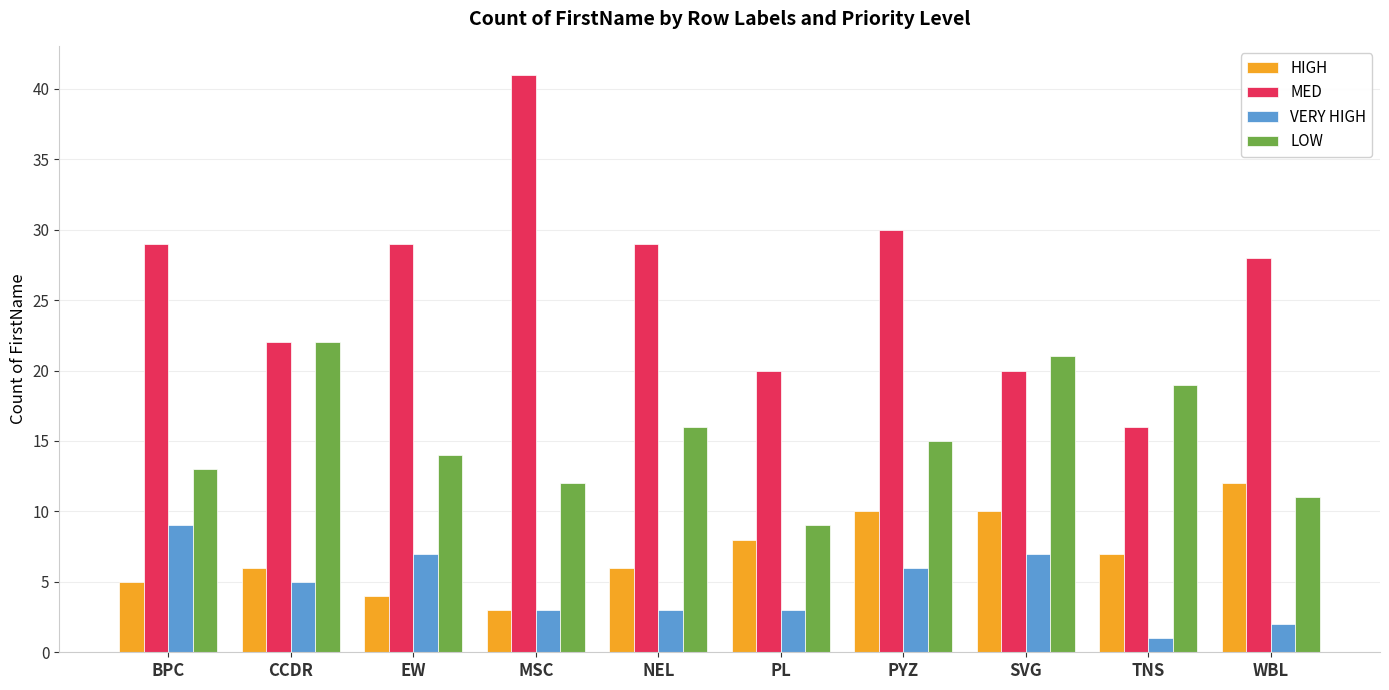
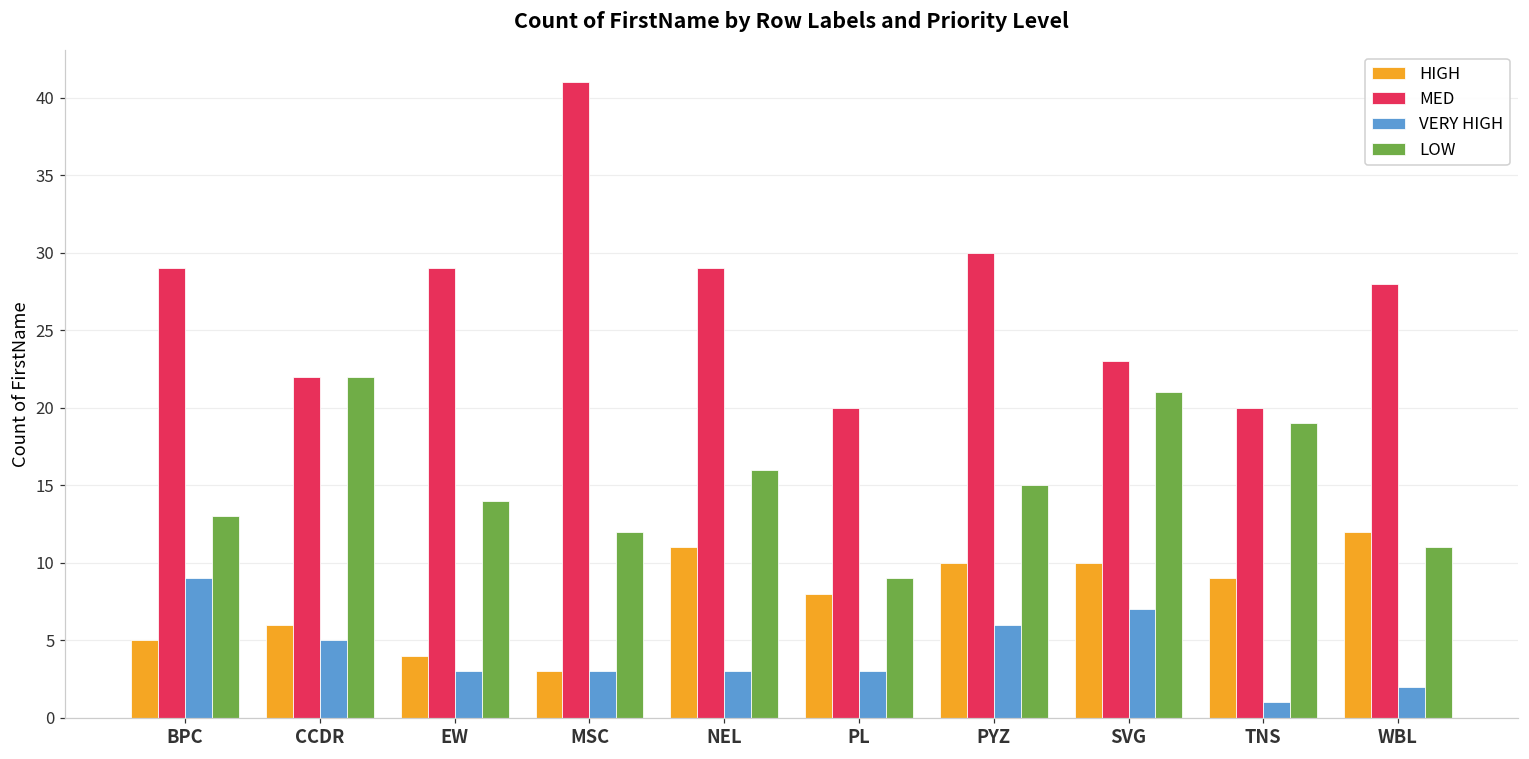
  {
    "HIGH": {
      "BPC": 5,
      "CCDR": 6,
      "EW": 4,
      "MSC": 3,
-     "NEL": 6,
+     "NEL": 11,
      "PL": 8,
      "PYZ": 10,
      "SVG": 10,
-     "TNS": 7,
+     "TNS": 9,
      "WBL": 12
    },
    "MED": {
      "BPC": 29,
      "CCDR": 22,
      "EW": 29,
      "MSC": 41,
      "NEL": 29,
      "PL": 20,
      "PYZ": 30,
-     "SVG": 20,
-     "TNS": 16,
+     "SVG": 23,
+     "TNS": 20,
      "WBL": 28
    },
    "VERY HIGH": {
      "BPC": 9,
      "CCDR": 5,
-     "EW": 7,
+     "EW": 3,
      "MSC": 3,
      "NEL": 3,
      "PL": 3,
      "PYZ": 6,
      "SVG": 7,
      "TNS": 1,
      "WBL": 2
    },
    "LOW": {
      "BPC": 13,
      "CCDR": 22,
      "EW": 14,
      "MSC": 12,
      "NEL": 16,
      "PL": 9,
      "PYZ": 15,
      "SVG": 21,
      "TNS": 19,
      "WBL": 11
    }
  }
